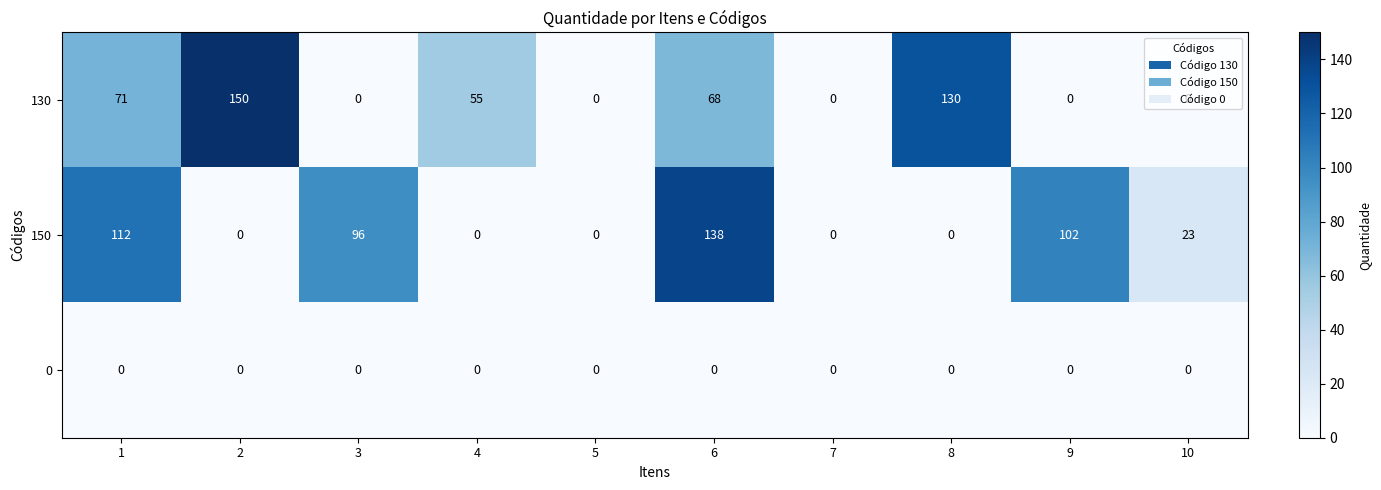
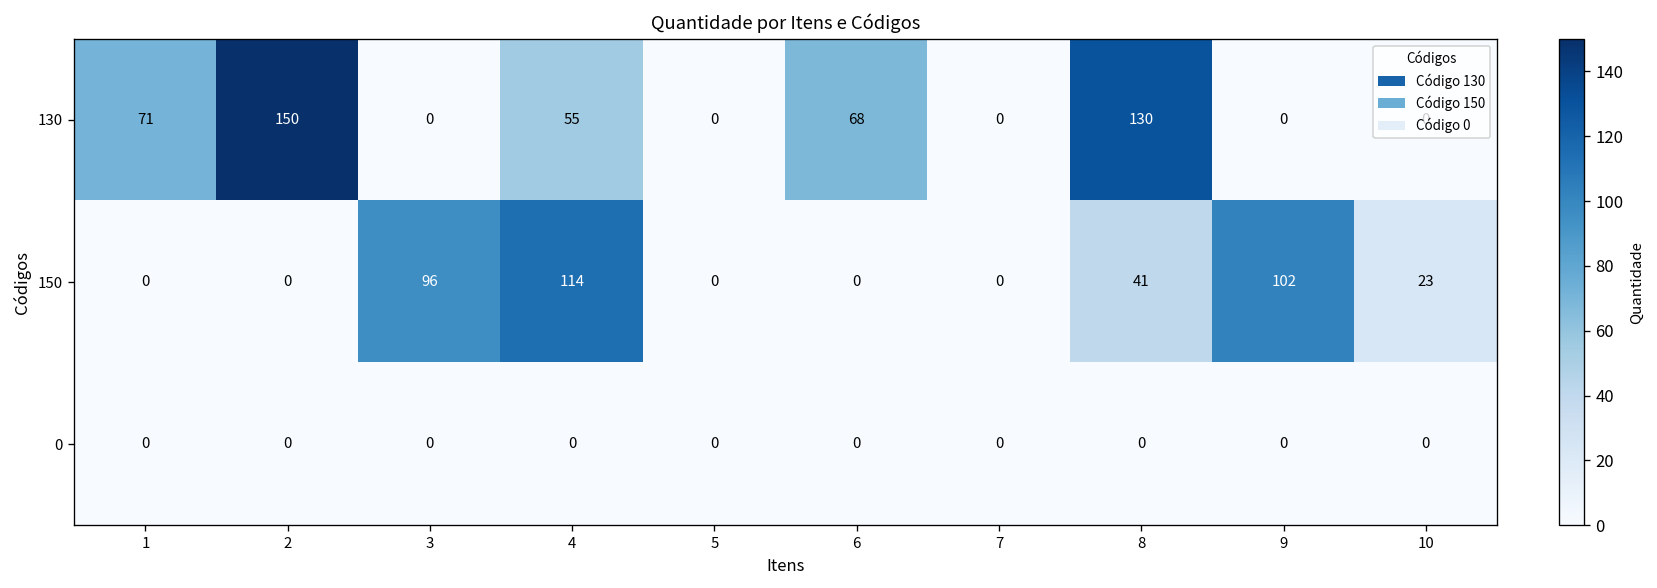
  {
    "130": {
      "1": 71,
      "2": 150,
      "3": 0,
      "4": 55,
      "5": 0,
      "6": 68,
      "7": 0,
      "8": 130,
      "9": 0
    },
    "150": {
-     "1": 112,
+     "1": 0,
      "2": 0,
      "3": 96,
-     "4": 0,
+     "4": 114,
      "5": 0,
-     "6": 138,
+     "6": 0,
      "7": 0,
-     "8": 0,
+     "8": 41,
      "9": 102,
      "10": 23
    },
    "0": {
      "1": 0,
      "2": 0,
      "3": 0,
      "4": 0,
      "5": 0,
      "6": 0,
      "7": 0,
      "8": 0,
      "9": 0,
      "10": 0
    }
  }
